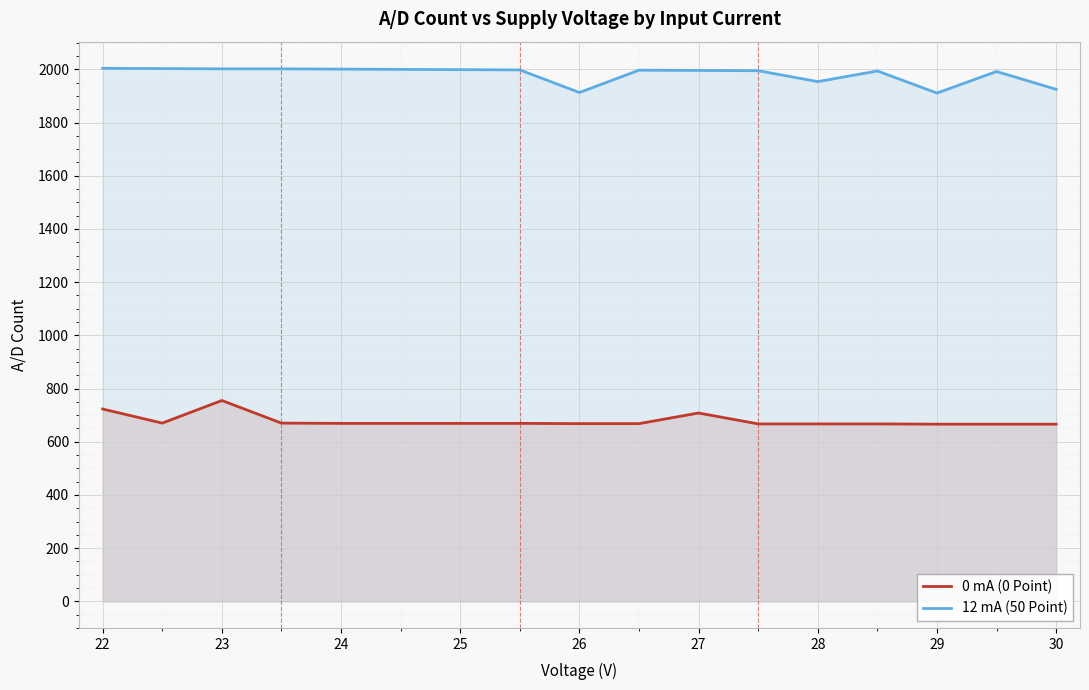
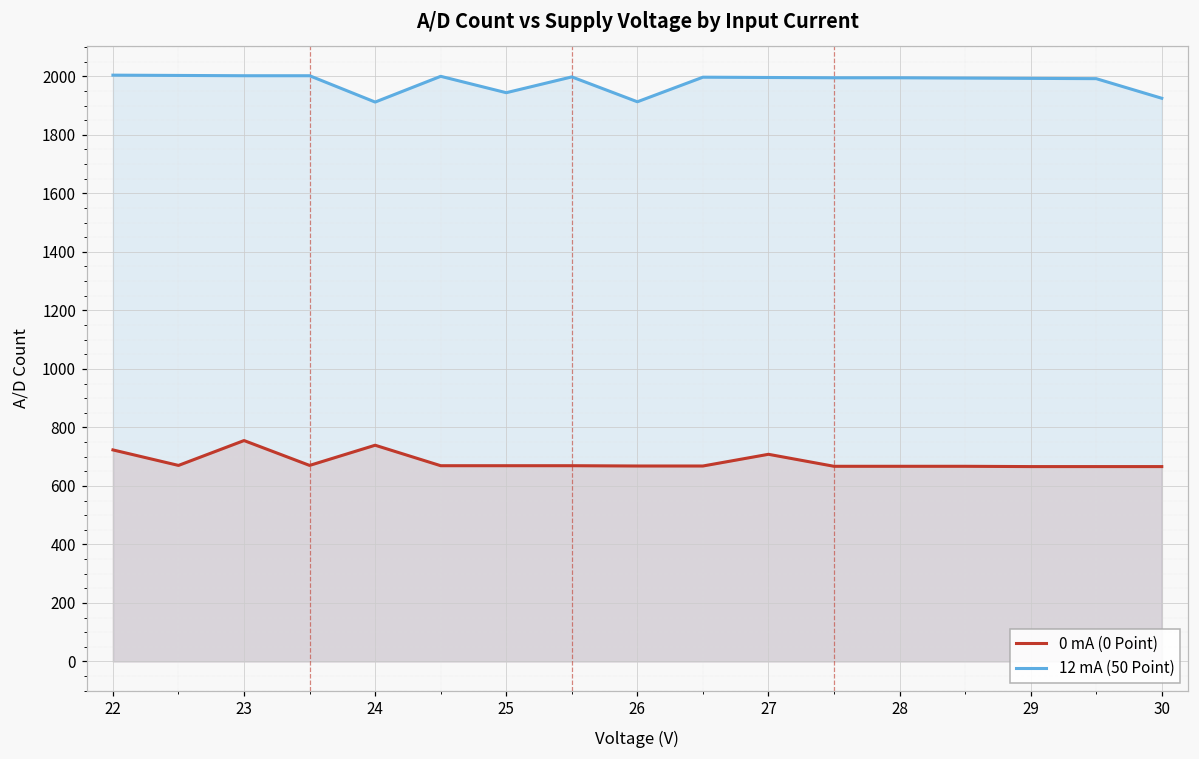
  {
    "0 mA (0 Point)": {
      "22": 720,
      "23": 760,
-     "24": 670,
+     "24": 740,
      "25": 670,
      "26": 670,
      "27": 710,
      "28": 670,
      "29": 670,
      "30": 670
    },
    "12 mA (50 Point)": {
      "22": 2000,
      "23": 2000,
-     "24": 2000,
-     "25": 2000,
+     "24": 1910,
+     "25": 1940,
      "26": 1910,
      "27": 2000,
-     "28": 1950,
-     "29": 1910,
+     "28": 2000,
+     "29": 1990,
      "30": 1930
    }
  }
